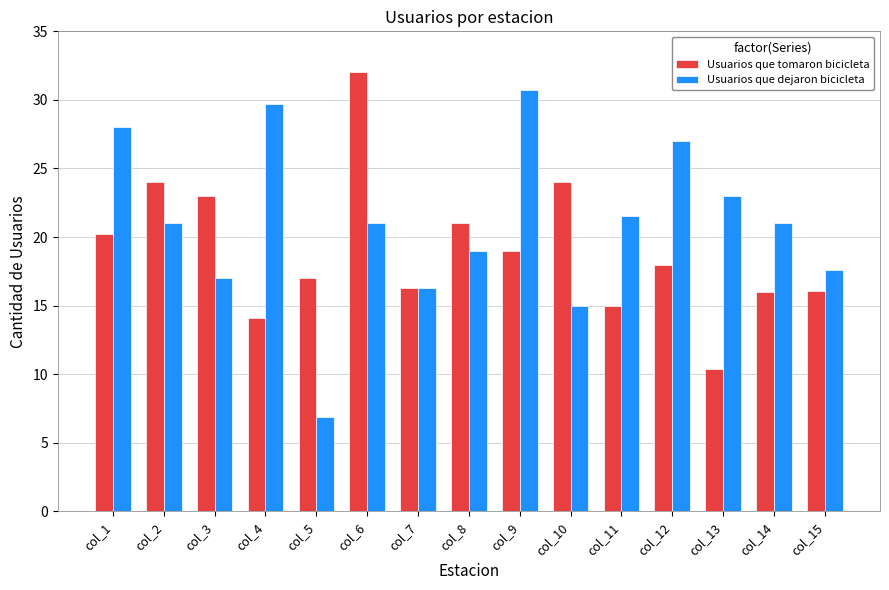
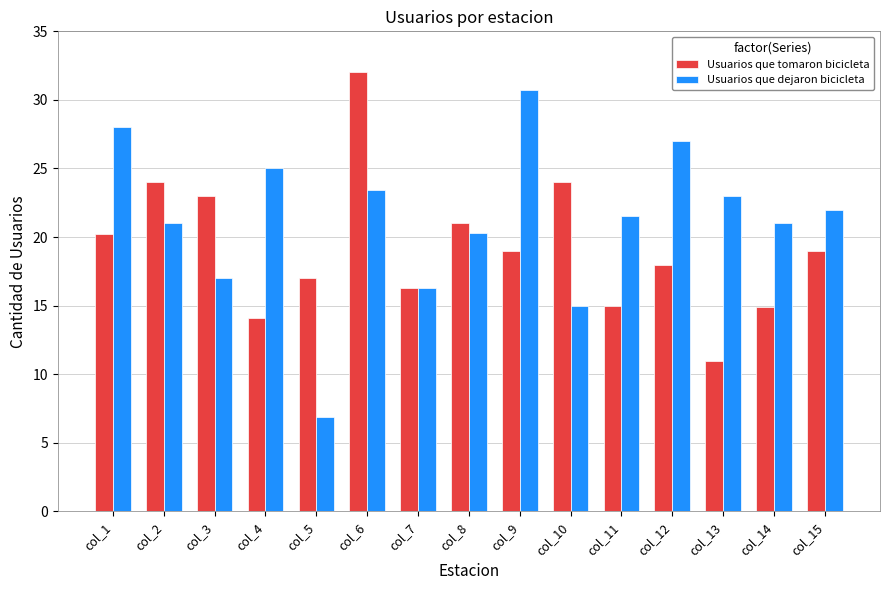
  {
    "Usuarios que tomaron bicicleta": {
      "col_1": 20.2,
      "col_2": 24.0,
      "col_3": 23.0,
      "col_4": 14.1,
      "col_5": 17.0,
      "col_6": 32.0,
      "col_7": 16.3,
      "col_8": 21.0,
      "col_9": 19.0,
      "col_10": 24.0,
      "col_11": 15.0,
      "col_12": 18.0,
-     "col_13": 10.4,
-     "col_14": 16.0,
-     "col_15": 16.1
+     "col_13": 11.0,
+     "col_14": 14.9,
+     "col_15": 19.0
    },
    "Usuarios que dejaron bicicleta": {
      "col_1": 28.0,
      "col_2": 21.0,
      "col_3": 17.0,
-     "col_4": 29.7,
+     "col_4": 25.0,
      "col_5": 6.9,
-     "col_6": 21.0,
+     "col_6": 23.4,
      "col_7": 16.3,
-     "col_8": 19.0,
+     "col_8": 20.3,
      "col_9": 30.7,
      "col_10": 15.0,
      "col_11": 21.5,
      "col_12": 27.0,
      "col_13": 23.0,
      "col_14": 21.0,
-     "col_15": 17.6
+     "col_15": 22.0
    }
  }
